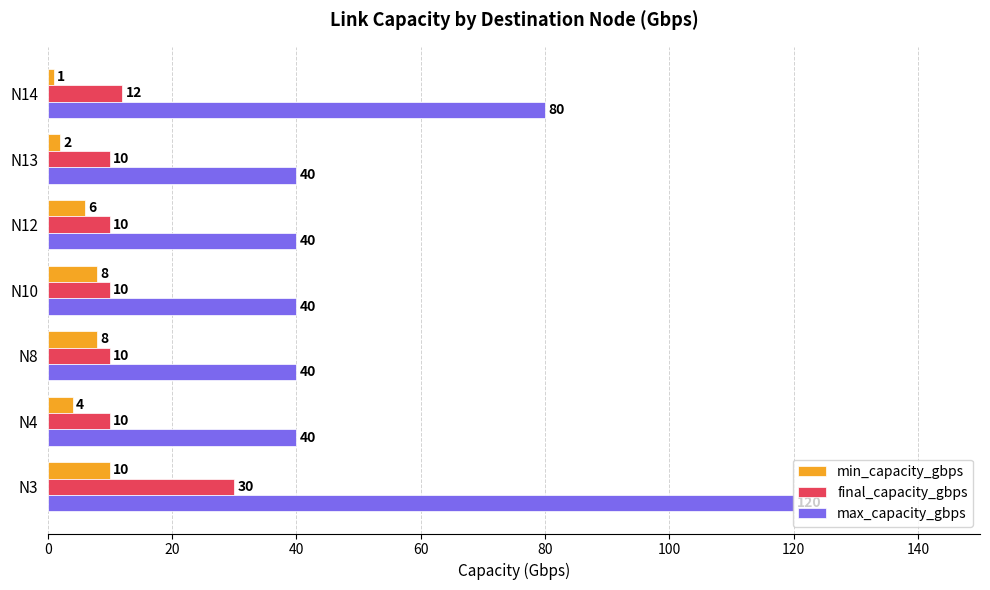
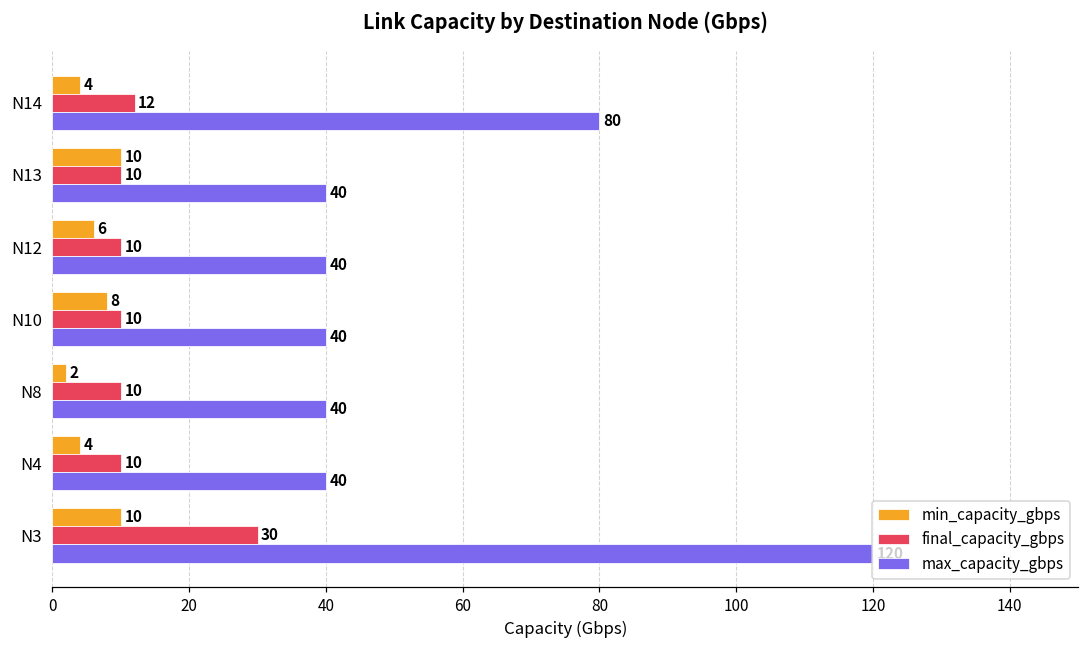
  {
    "min_capacity_gbps": {
-     "N14": 1,
-     "N13": 2,
+     "N14": 4,
+     "N13": 10,
      "N12": 6,
      "N10": 8,
-     "N8": 8,
+     "N8": 2,
      "N4": 4,
      "N3": 10
    },
    "final_capacity_gbps": {
      "N14": 12,
      "N13": 10,
      "N12": 10,
      "N10": 10,
      "N8": 10,
      "N4": 10,
      "N3": 30
    },
    "max_capacity_gbps": {
      "N14": 80,
      "N13": 40,
      "N12": 40,
      "N10": 40,
      "N8": 40,
      "N4": 40
    }
  }
